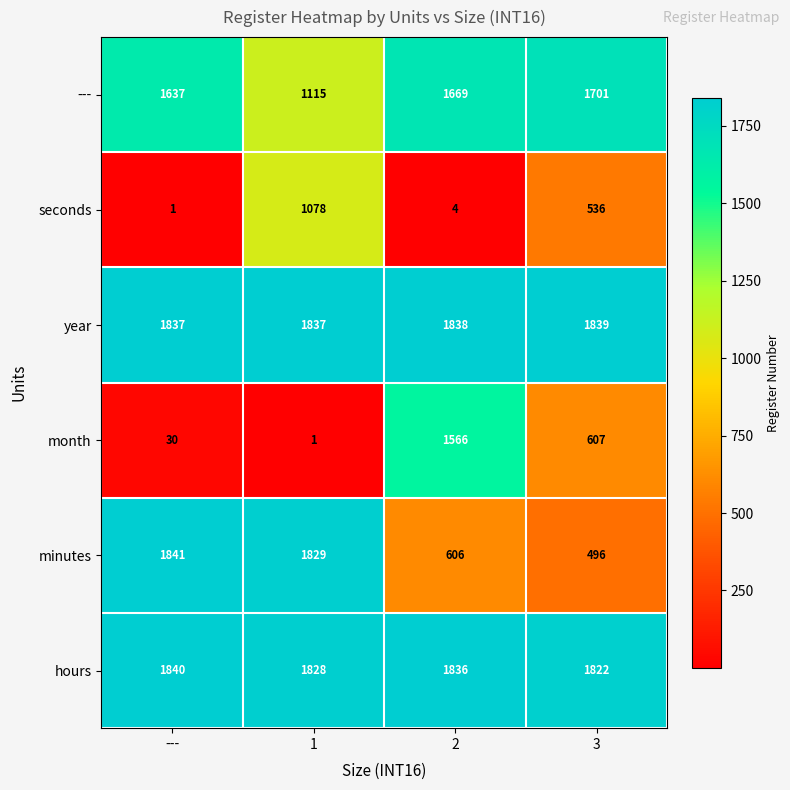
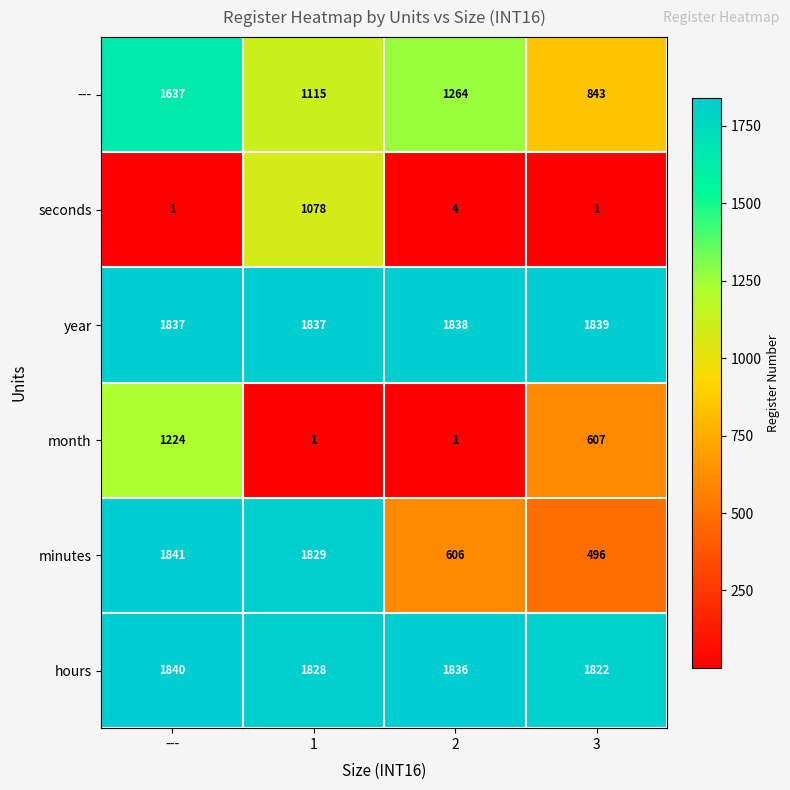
  {
    "---": {
      "---": 1637,
      "1": 1115,
-     "2": 1669,
-     "3": 1701
+     "2": 1264,
+     "3": 843
    },
    "seconds": {
      "---": 1,
      "1": 1078,
      "2": 4,
-     "3": 536
+     "3": 1
    },
    "year": {
      "---": 1837,
      "1": 1837,
      "2": 1838,
      "3": 1839
    },
    "month": {
-     "---": 30,
+     "---": 1224,
      "1": 1,
-     "2": 1566,
+     "2": 1,
      "3": 607
    },
    "minutes": {
      "---": 1841,
      "1": 1829,
      "2": 606,
      "3": 496
    },
    "hours": {
      "---": 1840,
      "1": 1828,
      "2": 1836,
      "3": 1822
    }
  }
